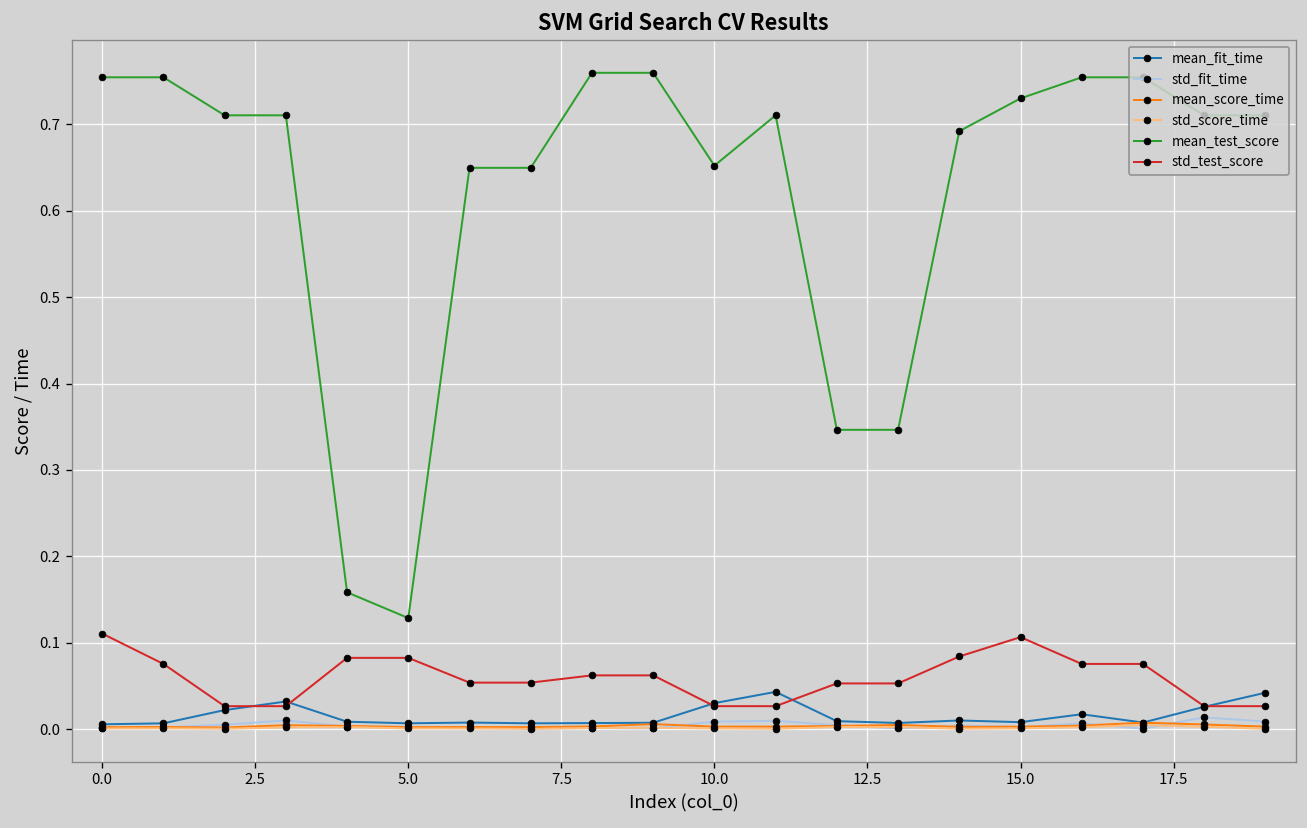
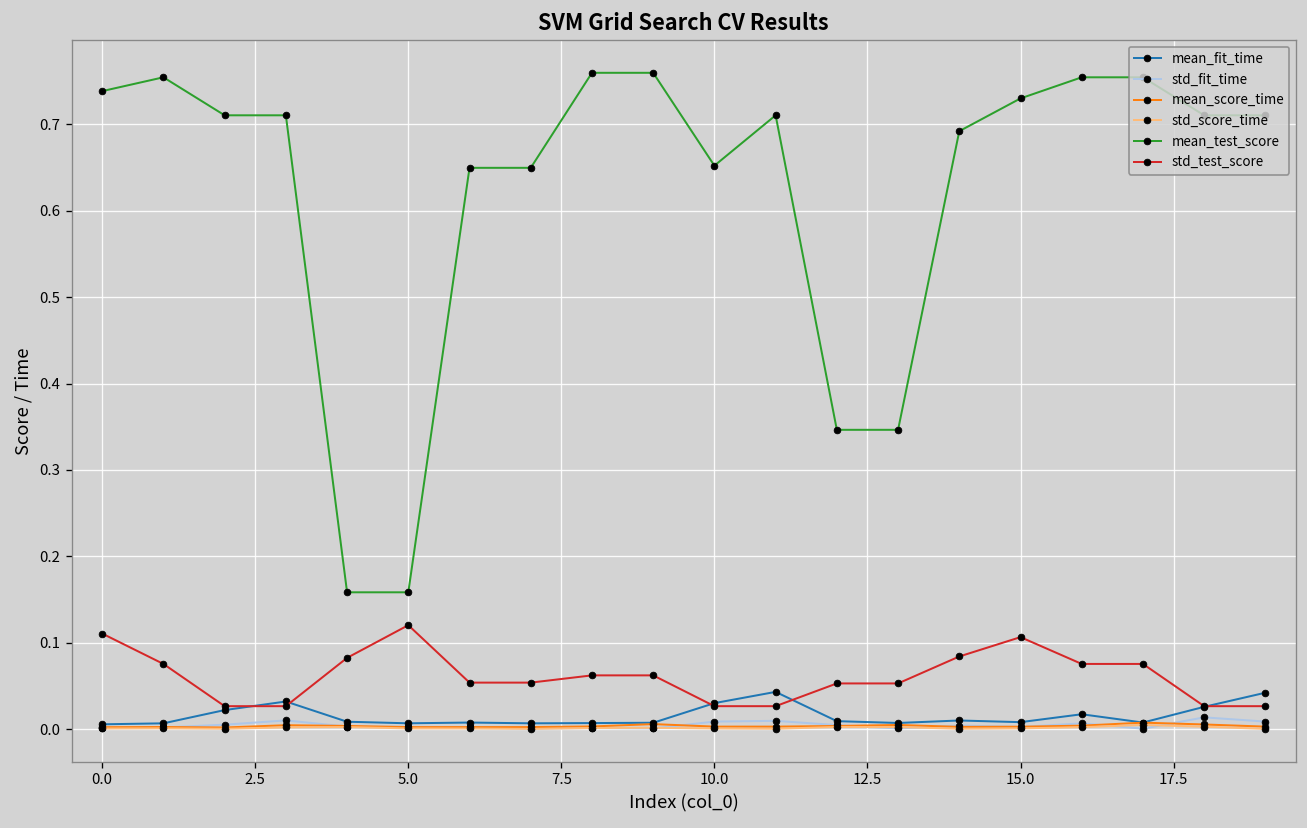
  {
    "mean_fit_time": {
      "5.0": 0.01,
      "10.0": 0.03,
      "15.0": 0.01
    },
    "std_fit_time": {
      "10.0": 0.01
    },
    "mean_test_score": {
-     "0.0": 0.75,
-     "5.0": 0.13,
+     "0.0": 0.74,
+     "5.0": 0.16,
      "10.0": 0.65,
      "15.0": 0.73
    },
    "std_test_score": {
      "0.0": 0.11,
-     "5.0": 0.08,
+     "5.0": 0.12,
      "10.0": 0.03,
      "15.0": 0.11
    }
  }
